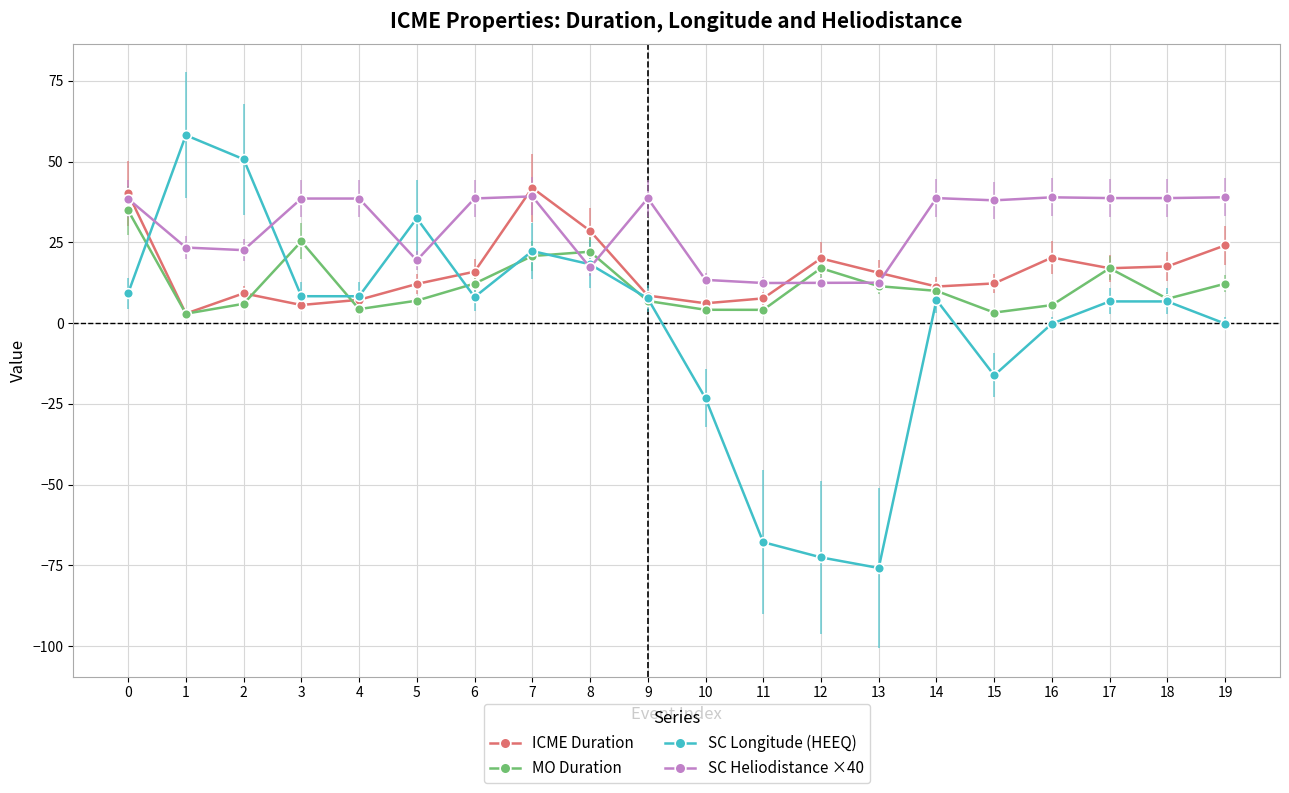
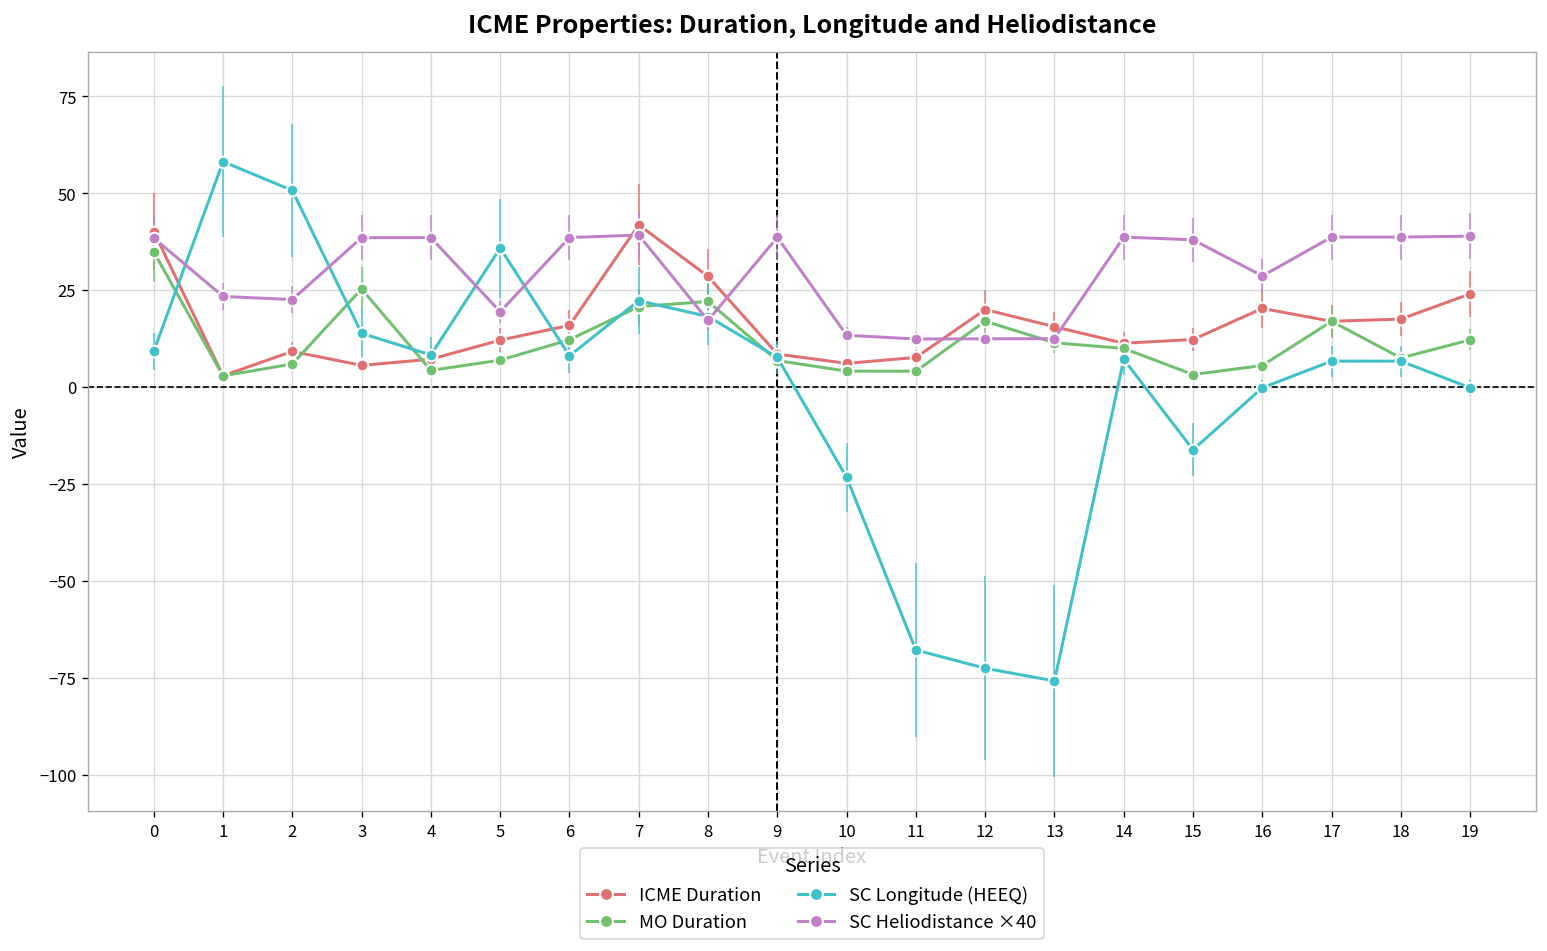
  {
    "ICME Duration": {
      "0": 40,
      "2": 9,
      "3": 6,
      "4": 7,
      "5": 12,
      "6": 16,
      "7": 42,
      "8": 29,
      "9": 9,
      "10": 6,
      "11": 8,
      "12": 20,
      "13": 16,
      "14": 11,
      "15": 12,
      "16": 20,
      "18": 18,
      "19": 24
    },
    "MO Duration": {
      "0": 35,
      "2": 6,
      "3": 25,
      "4": 4,
      "5": 7,
      "6": 12,
      "7": 21,
      "8": 22,
      "10": 4,
      "11": 4,
      "12": 17,
      "13": 11,
      "14": 10,
      "15": 3,
      "16": 6,
      "18": 8,
      "19": 12
    },
    "SC Longitude (HEEQ)": {
      "0": 9,
      "1": 58,
      "2": 51,
-     "3": 8,
+     "3": 14,
      "4": 8,
-     "5": 32,
+     "5": 36,
      "6": 8,
      "7": 22,
      "8": 18,
      "10": -23,
      "11": -68,
      "12": -73,
      "13": -76,
      "14": 7,
      "15": -16,
      "16": 0,
      "17": 7,
      "18": 7,
      "19": 0
    },
    "SC Heliodistance ×40": {
      "0": 38,
      "1": 23,
      "2": 23,
      "3": 39,
      "4": 39,
      "5": 19,
      "6": 39,
      "7": 39,
      "8": 17,
      "9": 39,
      "10": 13,
      "11": 12,
      "12": 12,
      "13": 13,
      "14": 39,
      "15": 38,
-     "16": 39,
+     "16": 29,
      "17": 39,
      "18": 39,
      "19": 39
    }
  }
